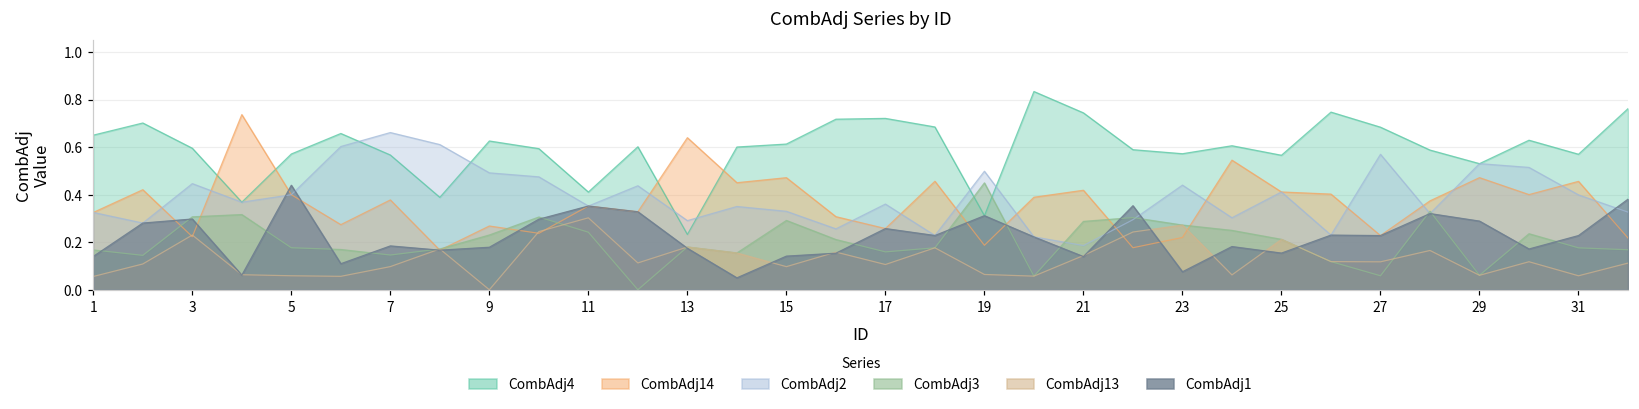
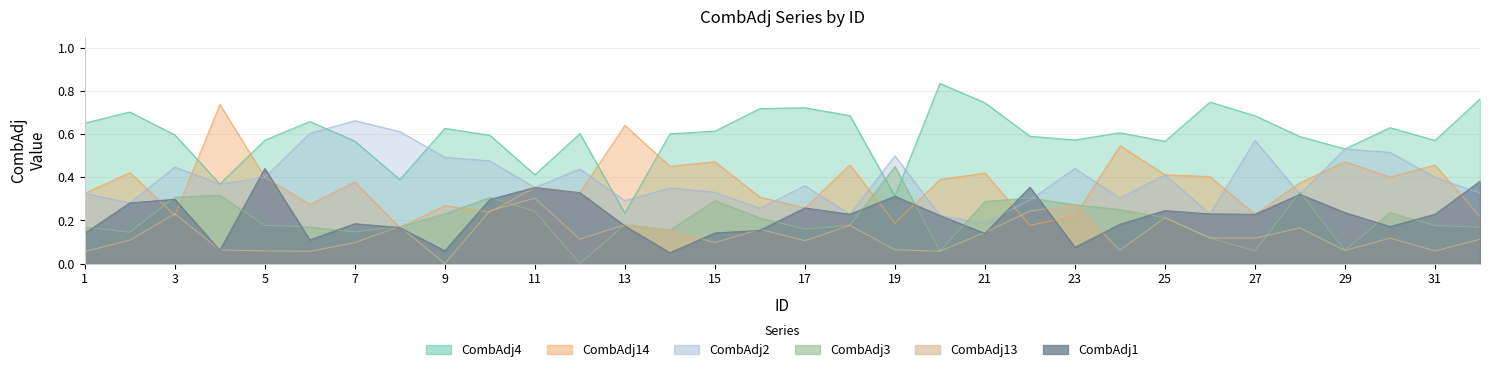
  {
    "CombAdj1": {
      "1": 0.14,
      "5": 0.44,
      "7": 0.18,
-     "9": 0.18,
+     "9": 0.06,
      "15": 0.14,
      "23": 0.08,
-     "25": 0.15,
-     "29": 0.29,
+     "25": 0.25,
+     "29": 0.24,
      "31": 0.23
    }
  }
